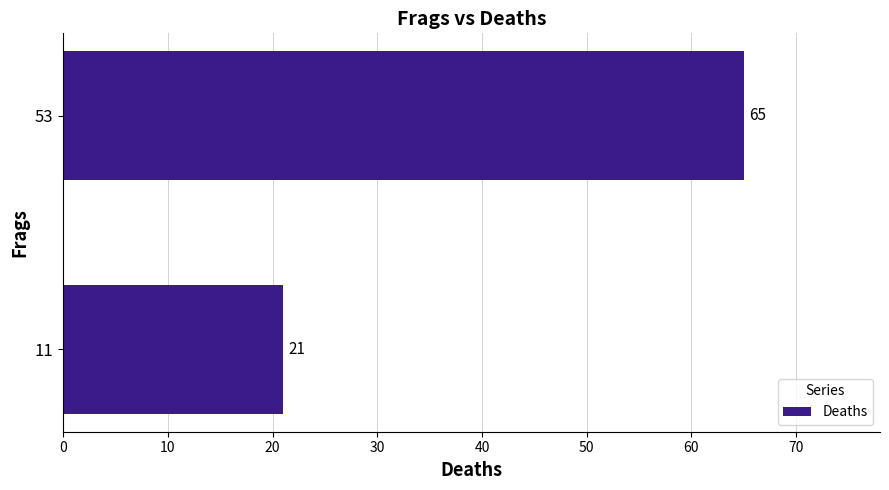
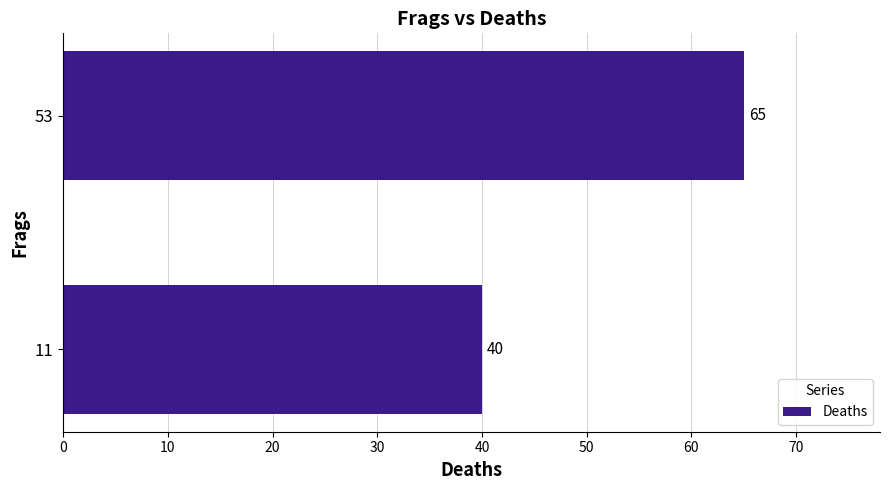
  {
    "53": 65,
-   "11": 21
+   "11": 40
  }
